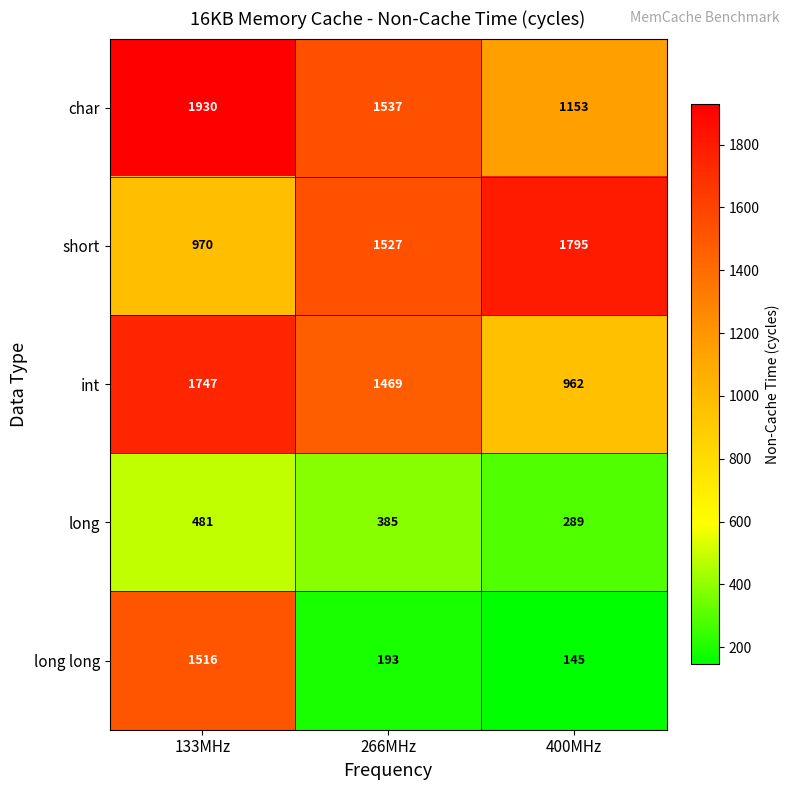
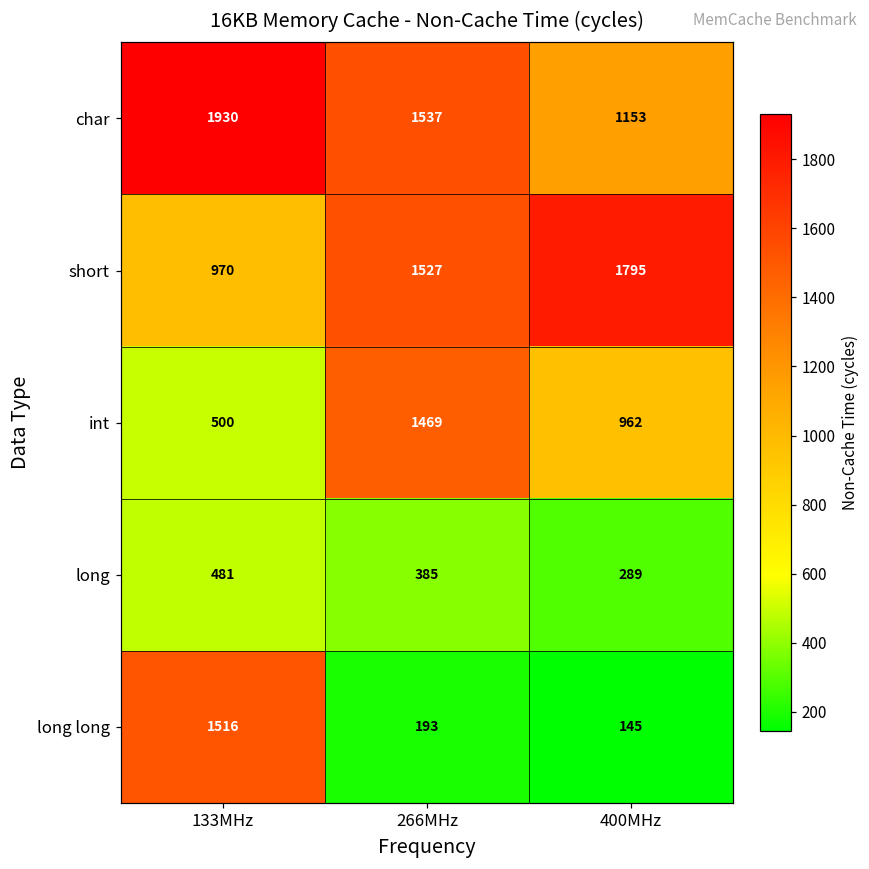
  {
    "char": {
      "133MHz": 1930,
      "266MHz": 1537,
      "400MHz": 1153
    },
    "short": {
      "133MHz": 970,
      "266MHz": 1527,
      "400MHz": 1795
    },
    "int": {
-     "133MHz": 1747,
+     "133MHz": 500,
      "266MHz": 1469,
      "400MHz": 962
    },
    "long": {
      "133MHz": 481,
      "266MHz": 385,
      "400MHz": 289
    },
    "long long": {
      "133MHz": 1516,
      "266MHz": 193,
      "400MHz": 145
    }
  }
